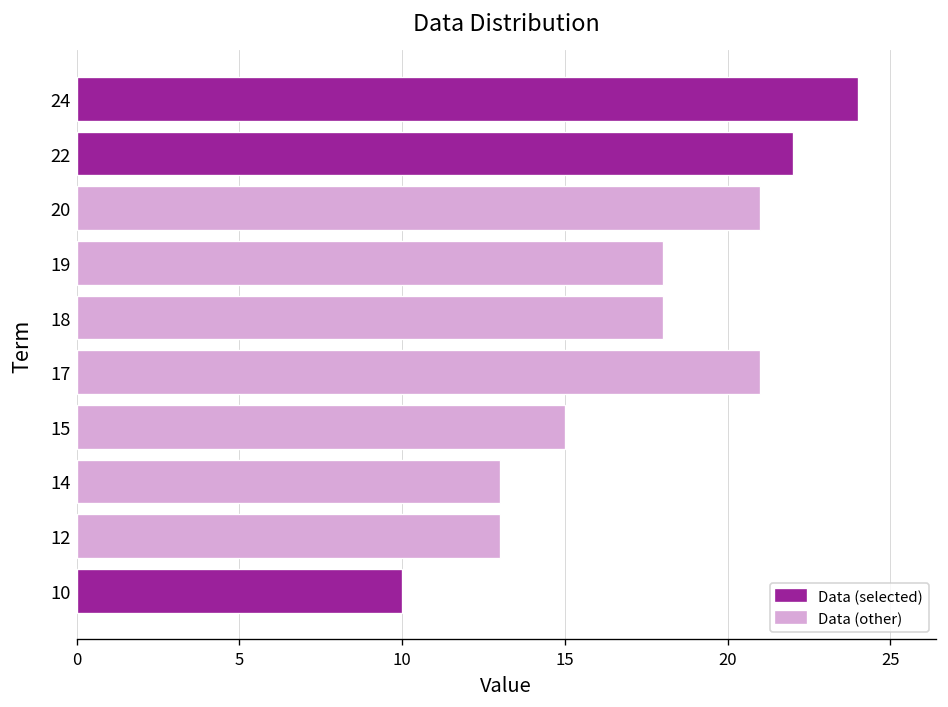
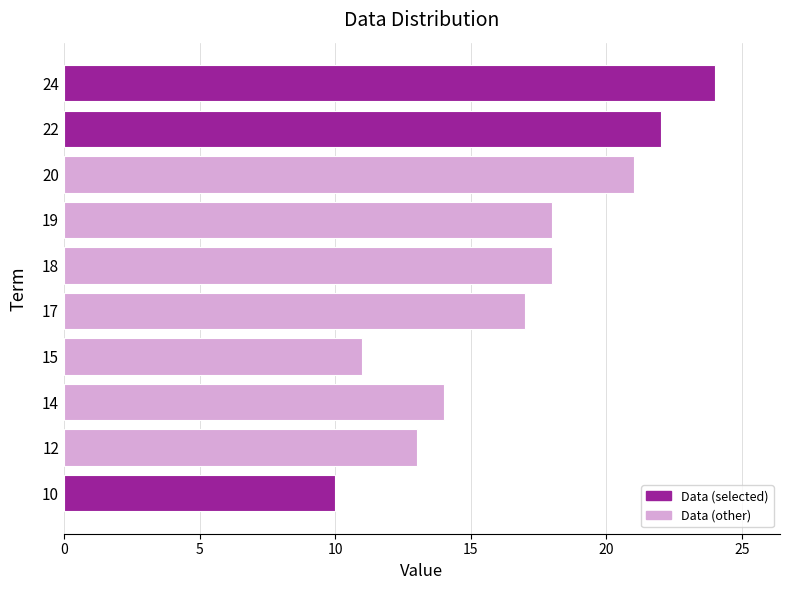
  {
    "24": 24,
    "22": 22,
    "20": 21,
    "19": 18,
    "18": 18,
-   "17": 21,
-   "15": 15,
-   "14": 13,
+   "17": 17,
+   "15": 11,
+   "14": 14,
    "12": 13,
    "10": 10
  }
